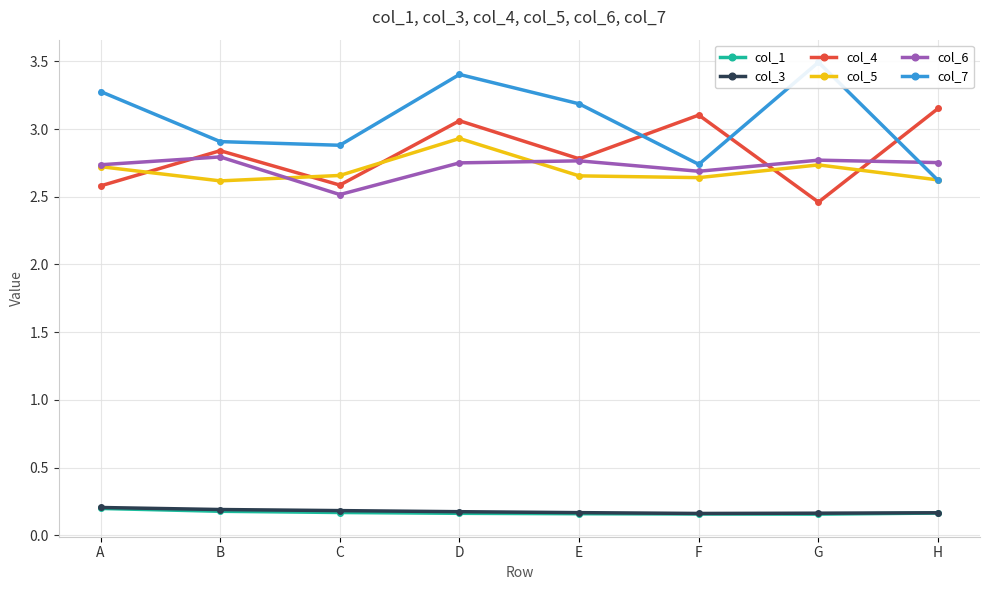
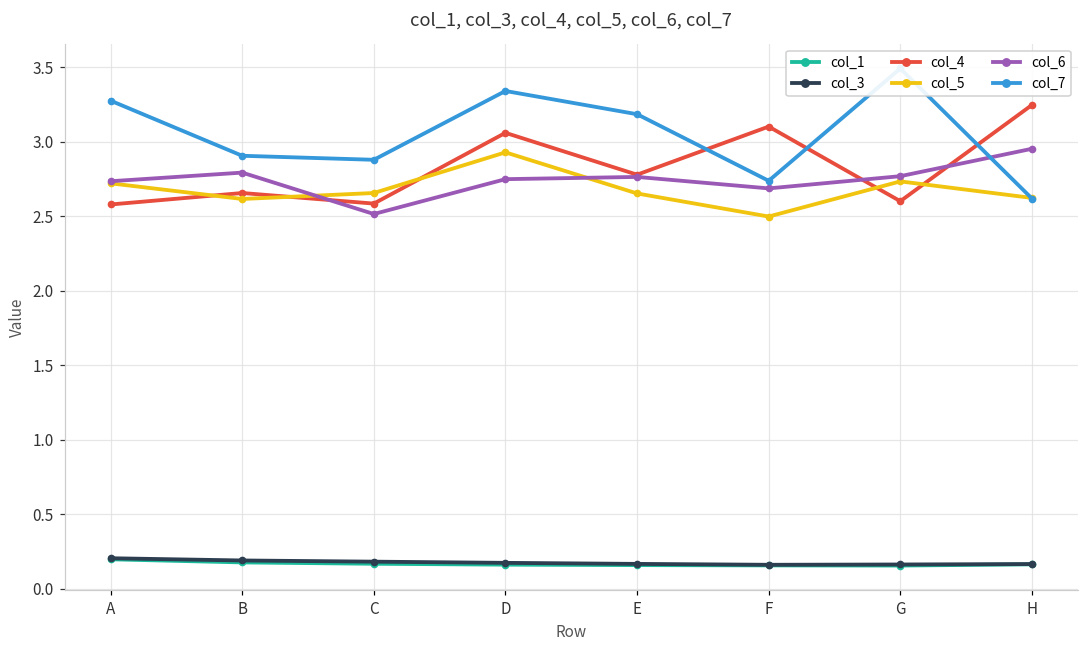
  {
    "col_4": {
      "A": 2.58,
-     "B": 2.84,
+     "B": 2.66,
      "C": 2.59,
      "D": 3.06,
      "F": 3.10,
-     "G": 2.46,
-     "H": 3.15
+     "G": 2.60,
+     "H": 3.25
    },
    "col_5": {
      "B": 2.62,
      "C": 2.66,
      "D": 2.93,
      "E": 2.65,
-     "F": 2.64,
+     "F": 2.50,
      "G": 2.74
    },
    "col_6": {
      "B": 2.79,
      "C": 2.52,
      "D": 2.75,
      "F": 2.69,
      "G": 2.77,
-     "H": 2.75
+     "H": 2.95
    },
    "col_7": {
      "A": 3.28,
      "B": 2.91,
      "C": 2.88,
-     "D": 3.40,
+     "D": 3.34,
      "E": 3.19,
      "F": 2.74
    }
  }
